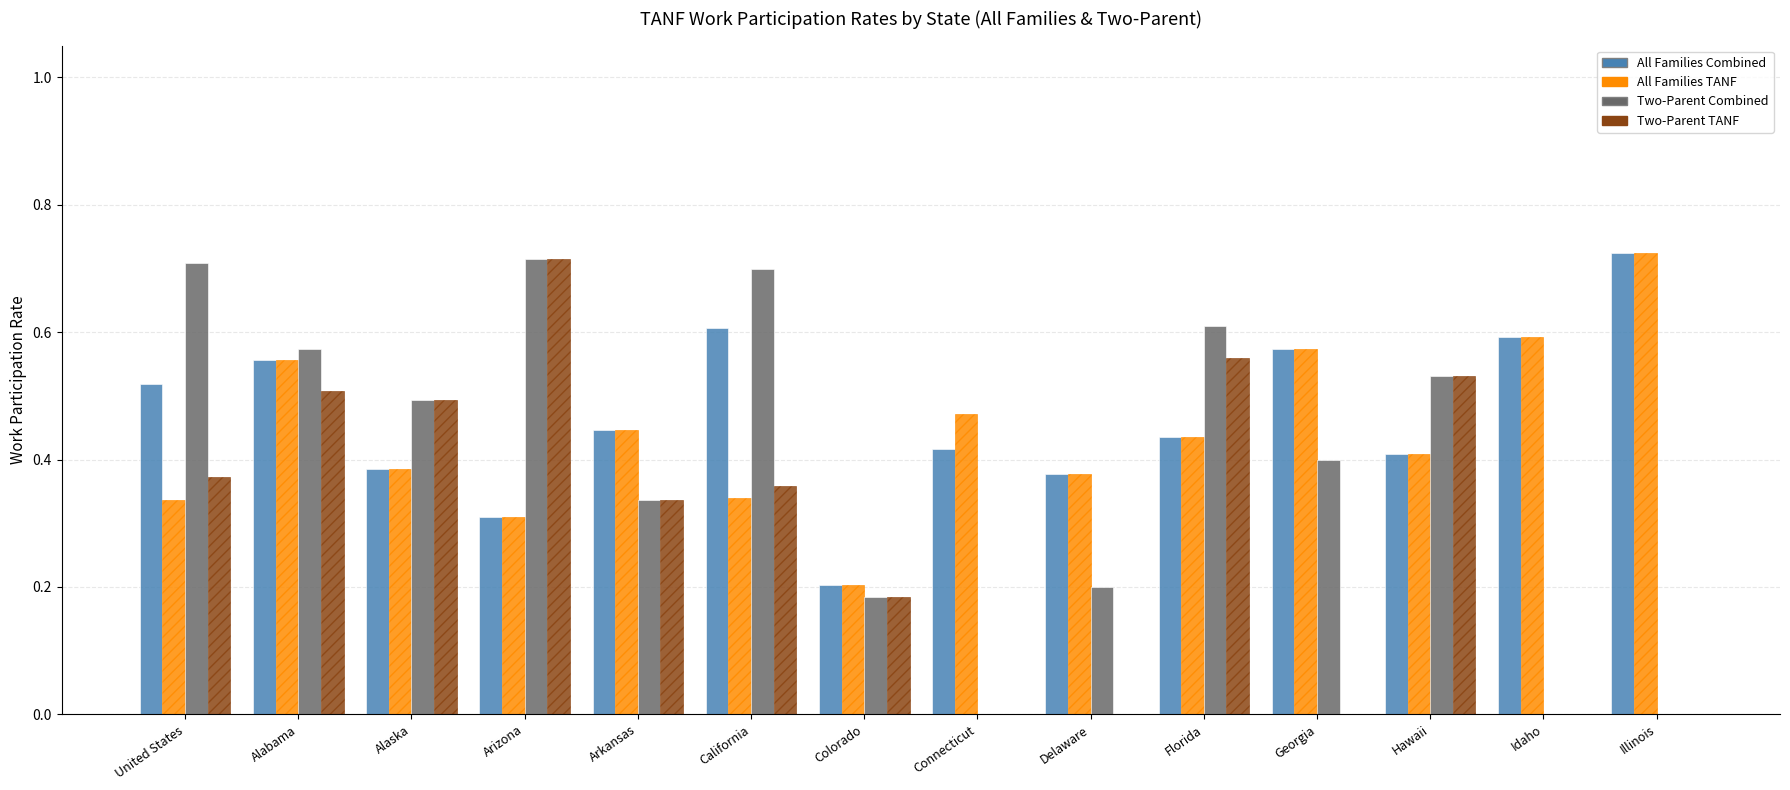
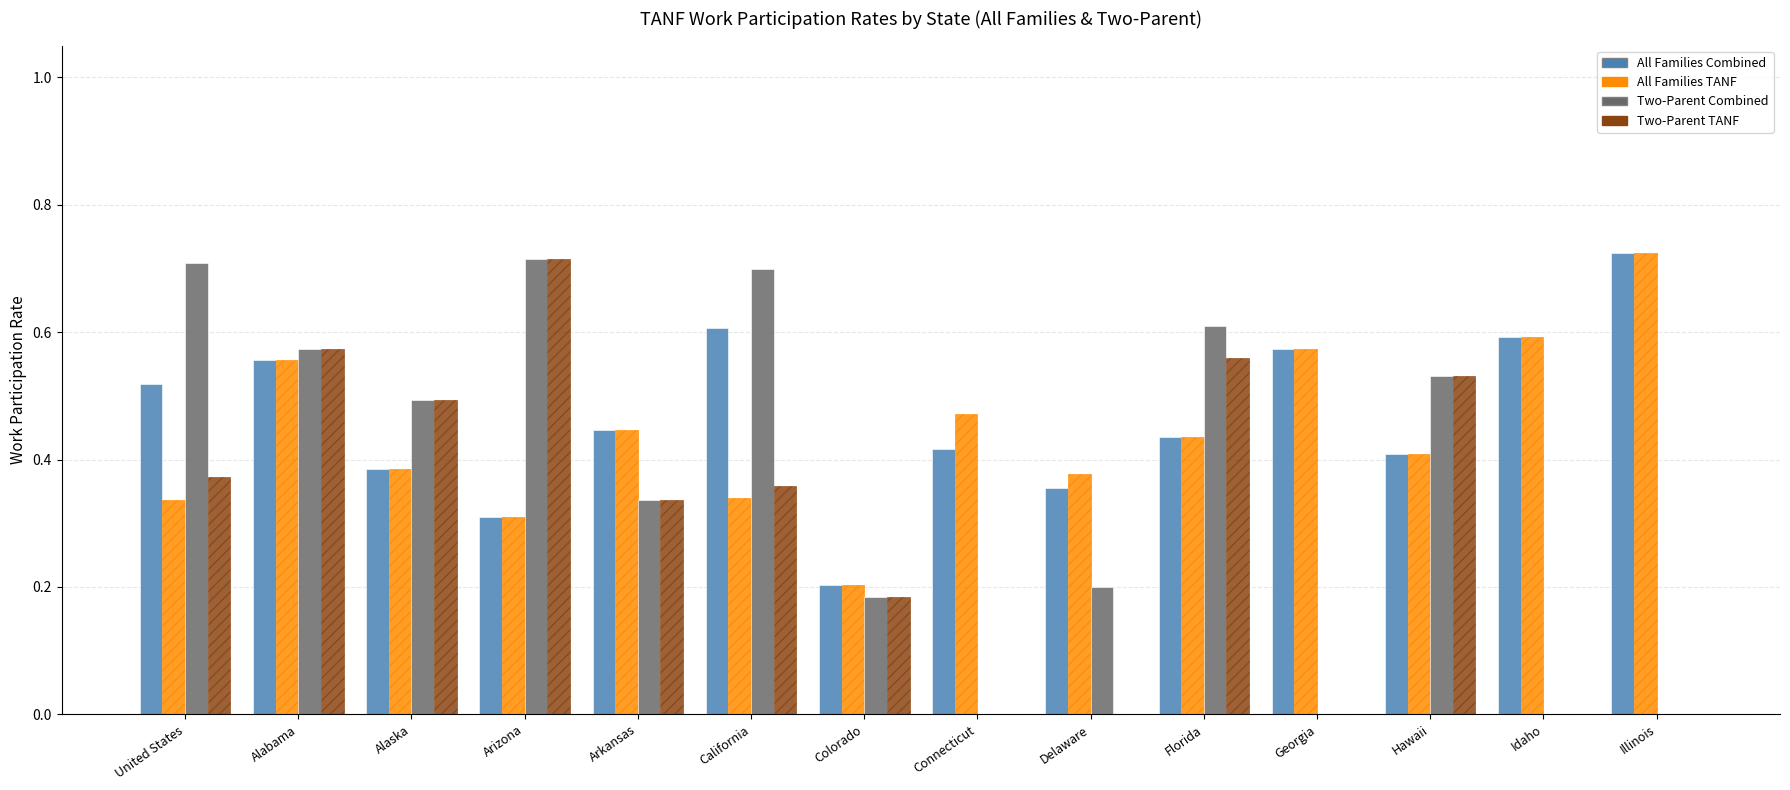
  {
    "All Families Combined": {
      "United States": 0.52,
      "Alabama": 0.56,
      "Alaska": 0.39,
      "Arizona": 0.31,
      "Arkansas": 0.45,
      "California": 0.61,
      "Colorado": 0.20,
      "Connecticut": 0.42,
-     "Delaware": 0.38,
+     "Delaware": 0.36,
      "Florida": 0.44,
      "Georgia": 0.57,
      "Hawaii": 0.41,
      "Idaho": 0.59,
      "Illinois": 0.72
    },
    "All Families TANF": {
      "United States": 0.34,
      "Alabama": 0.56,
      "Alaska": 0.39,
      "Arizona": 0.31,
      "Arkansas": 0.45,
      "California": 0.34,
      "Colorado": 0.20,
      "Connecticut": 0.47,
      "Delaware": 0.38,
      "Florida": 0.44,
      "Georgia": 0.57,
      "Hawaii": 0.41,
      "Idaho": 0.59,
      "Illinois": 0.72
    },
    "Two-Parent Combined": {
      "United States": 0.71,
      "Alabama": 0.57,
      "Alaska": 0.49,
      "Arizona": 0.72,
      "Arkansas": 0.34,
      "California": 0.7,
      "Colorado": 0.18,
      "Connecticut": 0.0,
      "Delaware": 0.2,
      "Florida": 0.61,
-     "Georgia": 0.4,
+     "Georgia": 0.0,
      "Hawaii": 0.53,
      "Idaho": 0.0,
      "Illinois": 0.0
    },
    "Two-Parent TANF": {
      "United States": 0.37,
-     "Alabama": 0.51,
+     "Alabama": 0.57,
      "Alaska": 0.49,
      "Arizona": 0.72,
      "Arkansas": 0.34,
      "California": 0.36,
      "Colorado": 0.18,
      "Connecticut": 0.00,
      "Delaware": 0.00,
      "Florida": 0.56,
      "Georgia": 0.00,
      "Hawaii": 0.53,
      "Idaho": 0.00,
      "Illinois": 0.00
    }
  }
